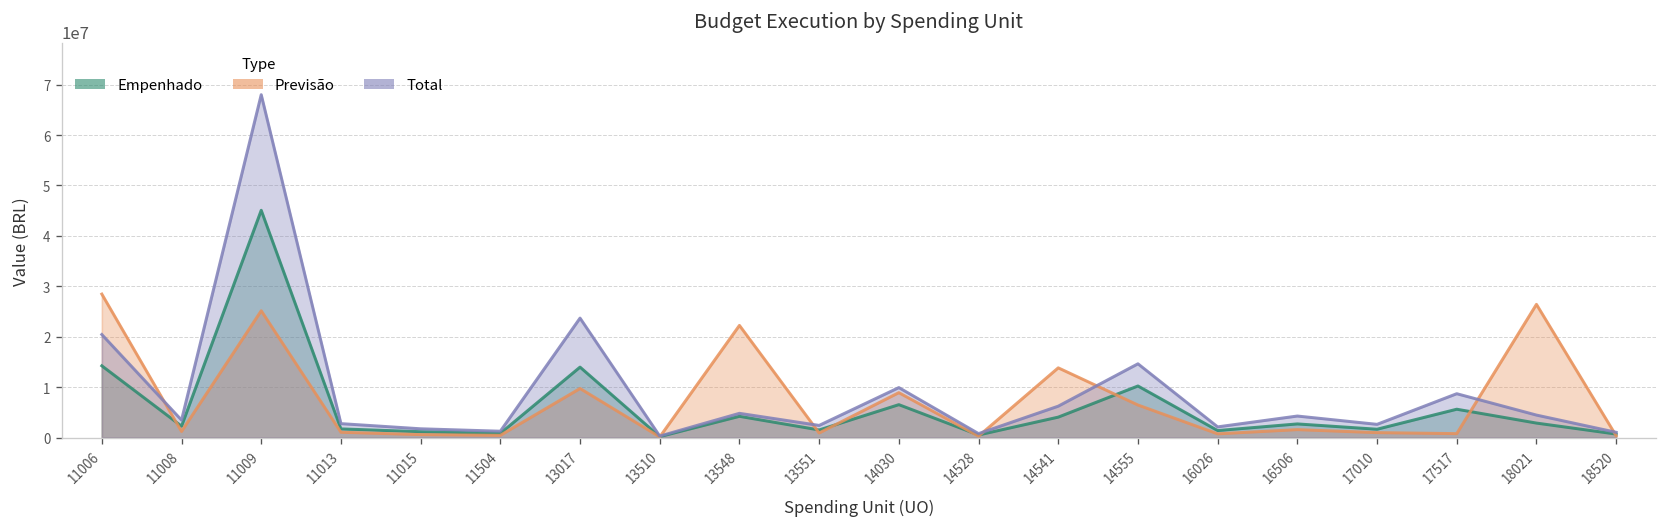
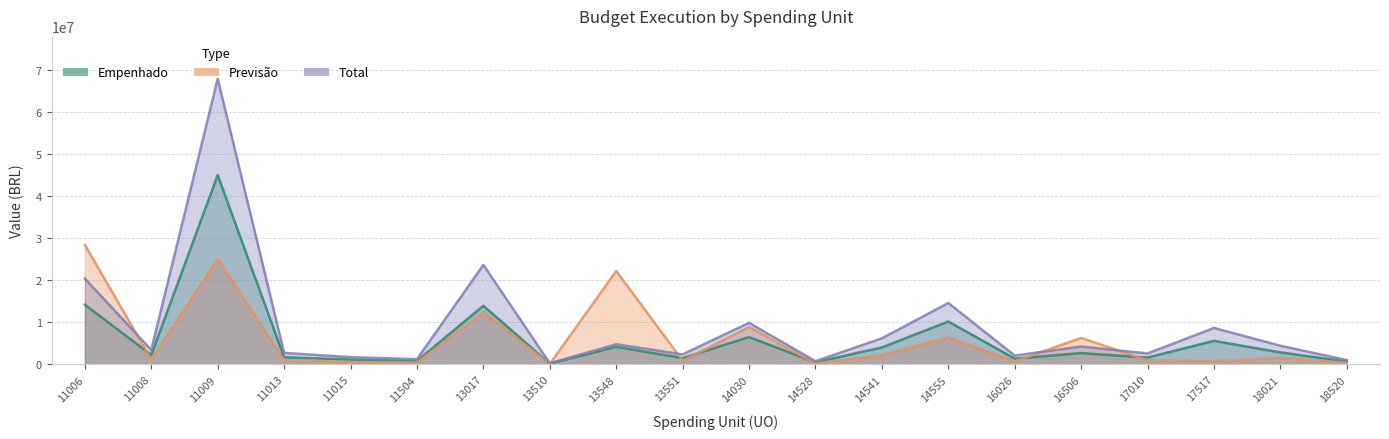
  {
    "Previsão": {
      "11006": 28000000,
      "11008": 1000000,
      "11009": 25000000,
      "11013": 1000000,
-     "13017": 10000000,
+     "13017": 12000000,
      "13548": 22000000,
      "14030": 9000000,
-     "14541": 14000000,
+     "14541": 2000000,
      "14555": 6000000,
      "16026": 1000000,
-     "16506": 2000000,
+     "16506": 6000000,
      "17010": 1000000,
      "17517": 1000000,
-     "18021": 26000000
+     "18021": 2000000
    }
  }
